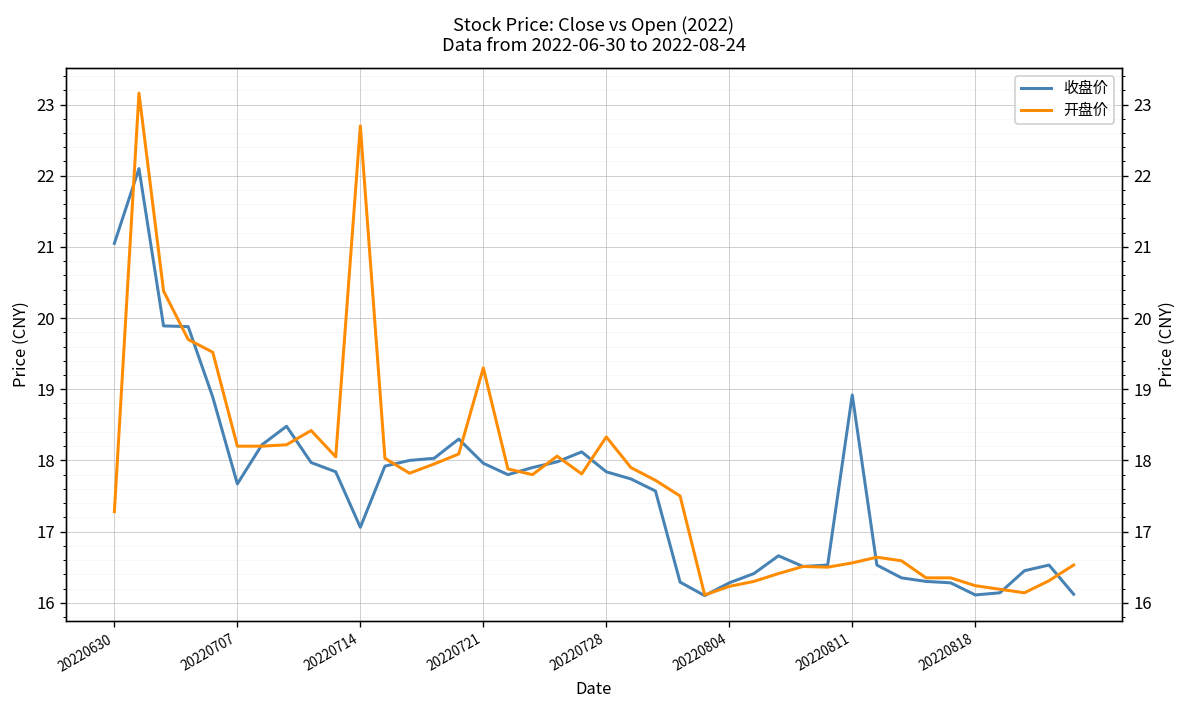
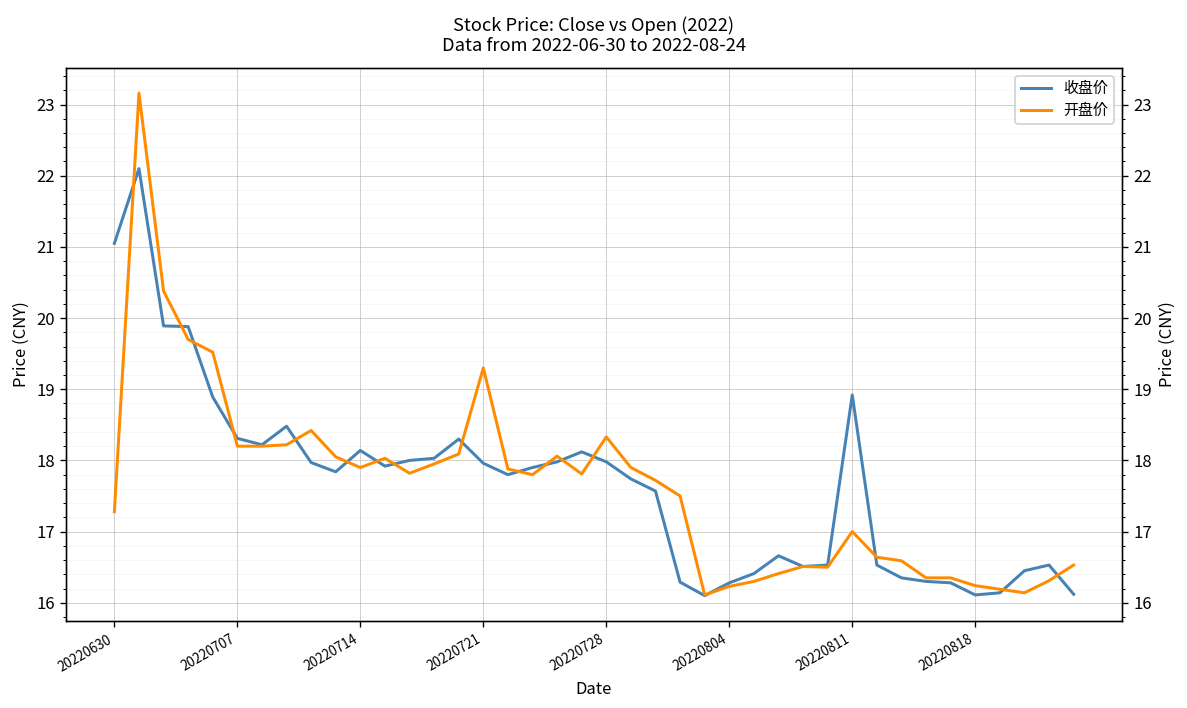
  {
    "收盘价": {
      "20220630": 21.1,
-     "20220707": 17.7,
-     "20220714": 17.1,
+     "20220707": 18.3,
+     "20220714": 18.1,
      "20220721": 18.0,
-     "20220728": 17.8,
+     "20220728": 18.0,
      "20220804": 16.3,
      "20220811": 18.9,
      "20220818": 16.1
    },
    "开盘价": {
      "20220630": 17.3,
      "20220707": 18.2,
-     "20220714": 22.7,
+     "20220714": 17.9,
      "20220721": 19.3,
      "20220728": 18.3,
      "20220804": 16.2,
-     "20220811": 16.6,
+     "20220811": 17.0,
      "20220818": 16.2
    }
  }
